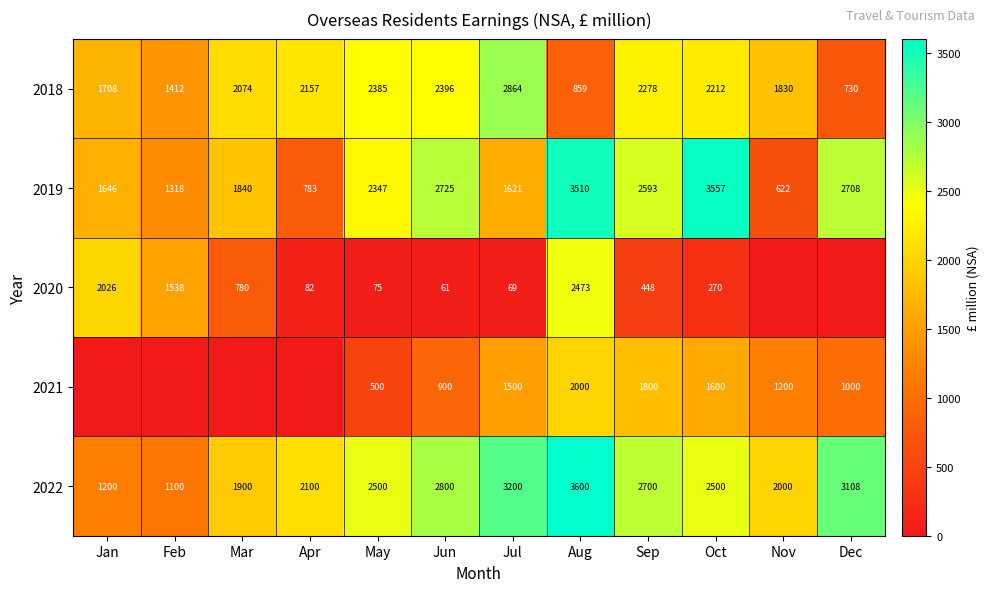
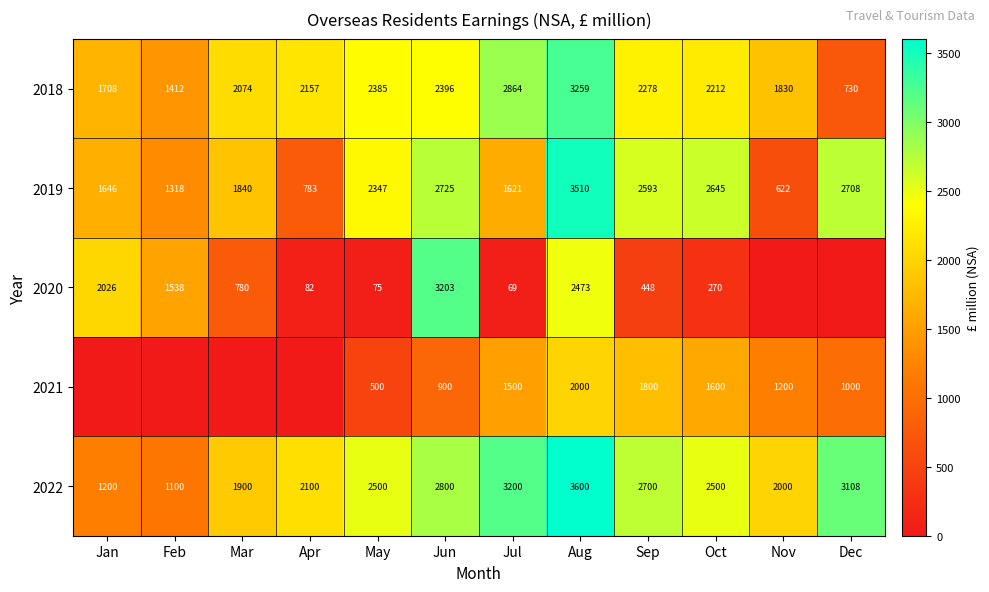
  {
    "2018": {
      "Jan": 1708,
      "Feb": 1412,
      "Mar": 2074,
      "Apr": 2157,
      "May": 2385,
      "Jun": 2396,
      "Jul": 2864,
-     "Aug": 859,
+     "Aug": 3259,
      "Sep": 2278,
      "Oct": 2212,
      "Nov": 1830,
      "Dec": 730
    },
    "2019": {
      "Jan": 1646,
      "Feb": 1318,
      "Mar": 1840,
      "Apr": 783,
      "May": 2347,
      "Jun": 2725,
      "Jul": 1621,
      "Aug": 3510,
      "Sep": 2593,
-     "Oct": 3557,
+     "Oct": 2645,
      "Nov": 622,
      "Dec": 2708
    },
    "2020": {
      "Jan": 2026,
      "Feb": 1538,
      "Mar": 780,
      "Apr": 82,
      "May": 75,
-     "Jun": 61,
+     "Jun": 3203,
      "Jul": 69,
      "Aug": 2473,
      "Sep": 448,
      "Oct": 270
    },
    "2021": {
      "May": 500,
      "Jun": 900,
      "Jul": 1500,
      "Aug": 2000,
      "Sep": 1800,
      "Oct": 1600,
      "Nov": 1200,
      "Dec": 1000
    },
    "2022": {
      "Jan": 1200,
      "Feb": 1100,
      "Mar": 1900,
      "Apr": 2100,
      "May": 2500,
      "Jun": 2800,
      "Jul": 3200,
      "Aug": 3600,
      "Sep": 2700,
      "Oct": 2500,
      "Nov": 2000,
      "Dec": 3108
    }
  }
